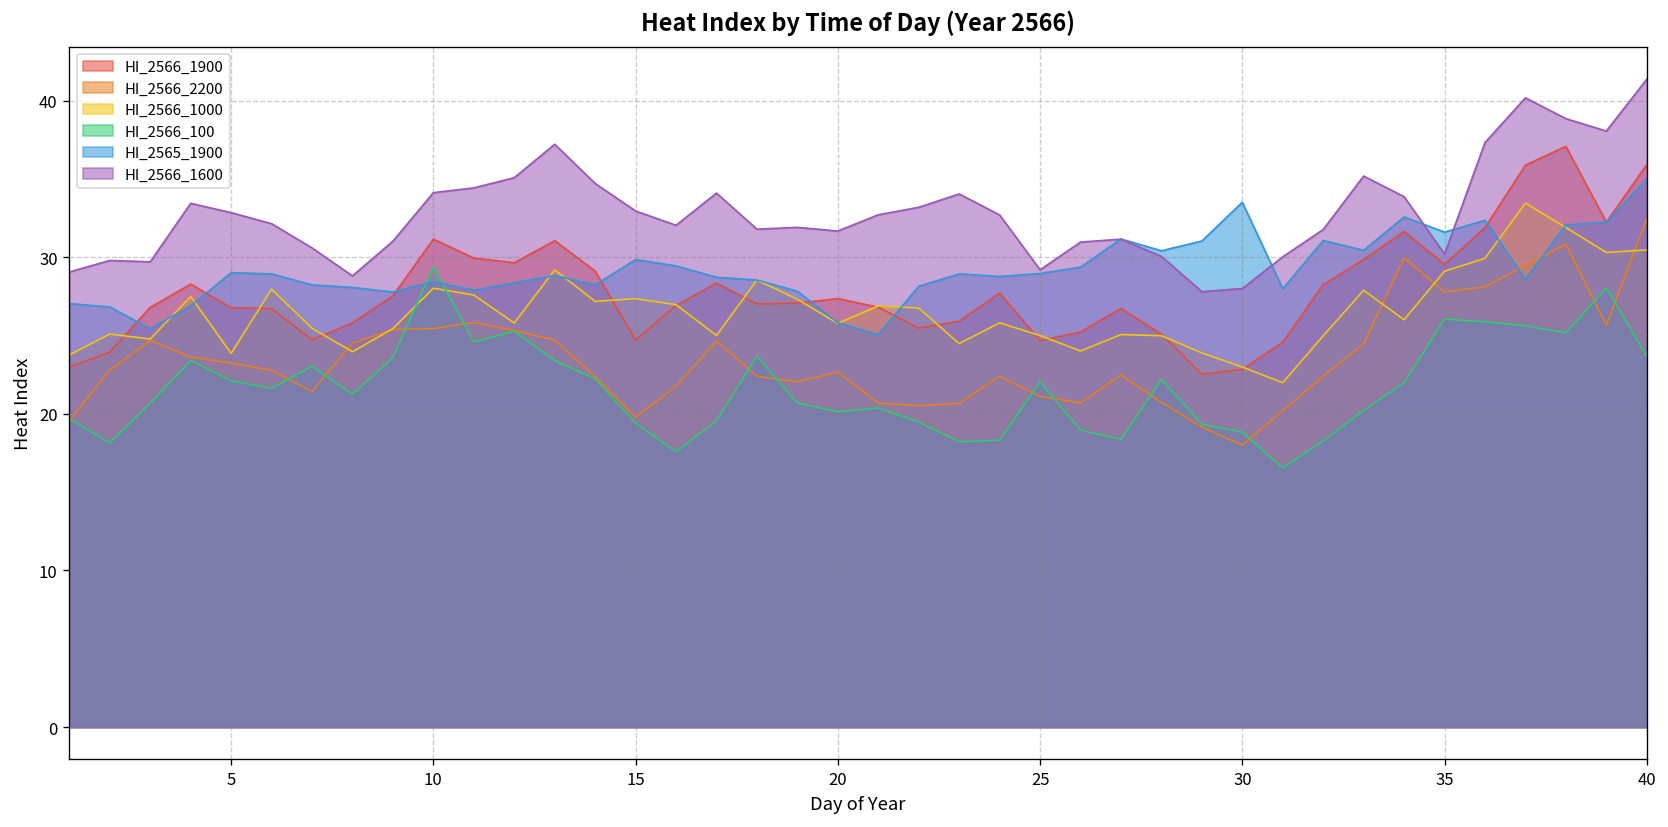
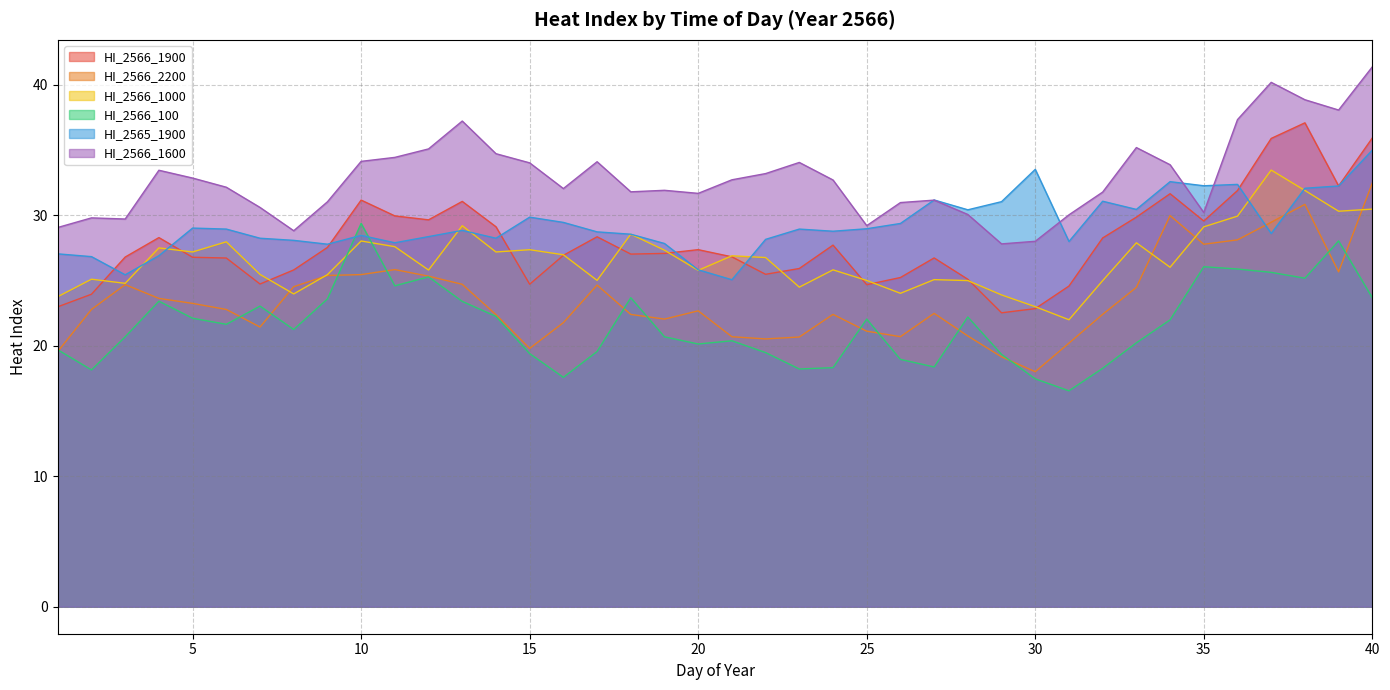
  {
    "HI_2566_1000": {
-     "5": 23.9,
+     "5": 27.2,
      "10": 28.0,
      "15": 27.4,
      "25": 25.0,
      "35": 29.1,
      "40": 30.5
    },
    "HI_2566_100": {
      "5": 22.1,
      "10": 29.4,
      "15": 19.4,
      "20": 20.1,
      "25": 22.0,
-     "30": 18.8,
+     "30": 17.5,
      "35": 26.1,
      "40": 23.7
    },
    "HI_2565_1900": {
      "5": 29.0,
      "10": 28.5,
      "15": 29.9,
      "25": 29.0,
      "30": 33.5,
-     "35": 31.6,
+     "35": 32.3,
      "40": 35.0
    },
    "HI_2566_1600": {
      "5": 32.8,
      "10": 34.1,
-     "15": 33.0,
+     "15": 34.0,
      "20": 31.7,
      "25": 29.2,
      "30": 28.0,
      "35": 30.2,
      "40": 41.4
    }
  }
